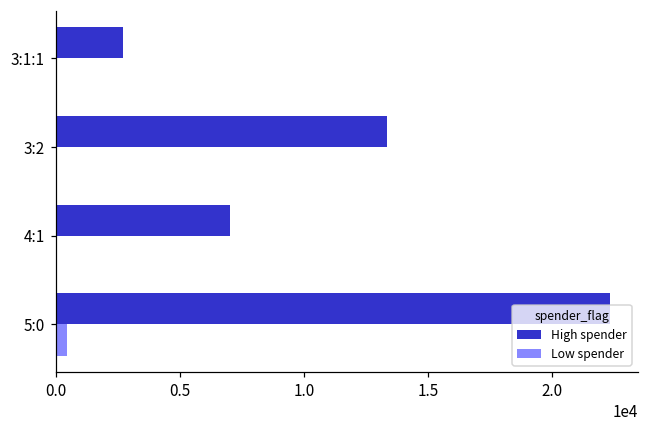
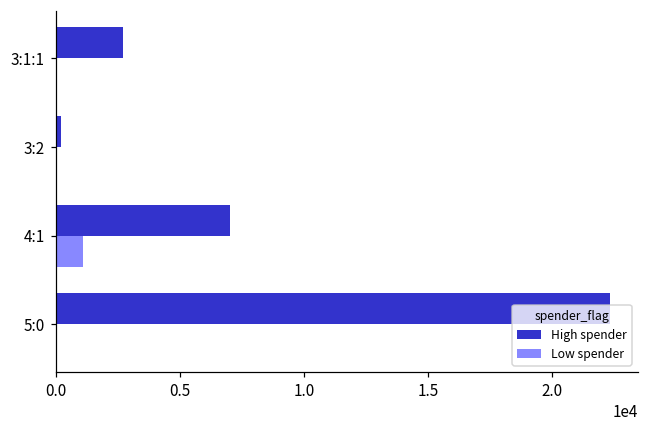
  {
    "High spender": {
      "3:1:1": 2700,
-     "3:2": 13300,
+     "3:2": 200,
      "4:1": 7000,
      "5:0": 22300
    },
    "Low spender": {
-     "4:1": 0,
-     "5:0": 500
+     "4:1": 1100,
+     "5:0": 0
    }
  }
